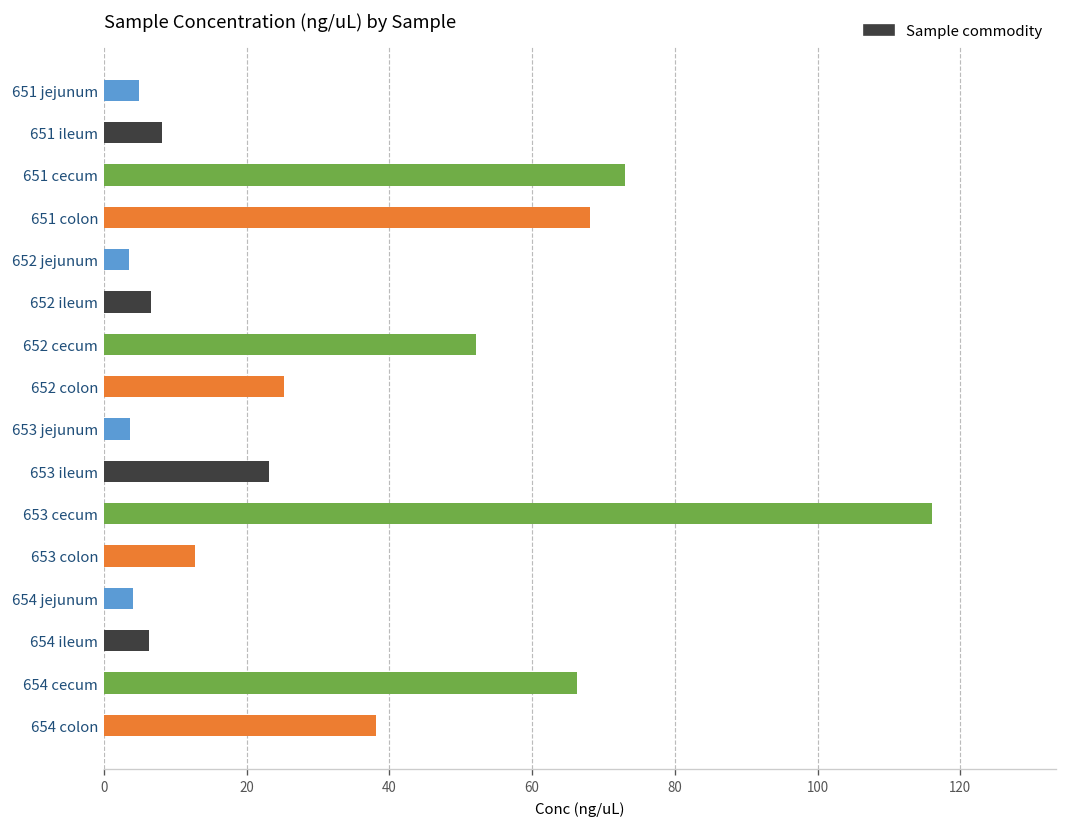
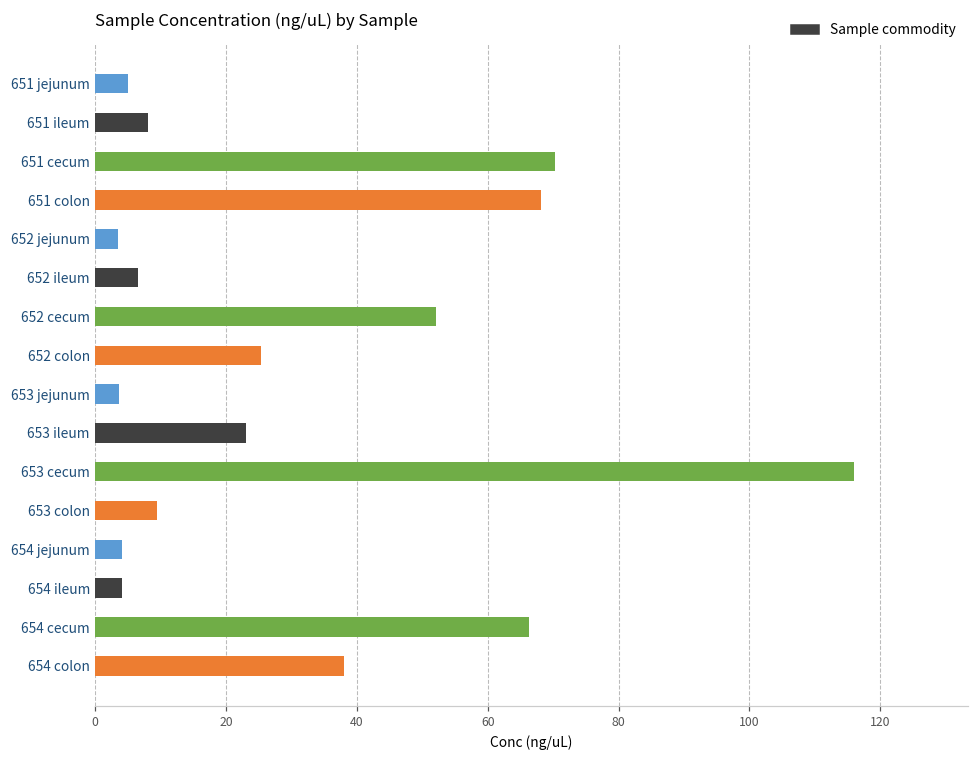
  {
    "651 jejunum": 5,
    "651 ileum": 8,
-   "651 cecum": 73,
+   "651 cecum": 70,
    "651 colon": 68,
    "652 jejunum": 3,
    "652 ileum": 7,
    "652 cecum": 52,
    "652 colon": 25,
    "653 jejunum": 4,
    "653 ileum": 23,
    "653 cecum": 116,
-   "653 colon": 13,
+   "653 colon": 9,
    "654 jejunum": 4,
-   "654 ileum": 6,
+   "654 ileum": 4,
    "654 cecum": 66,
    "654 colon": 38
  }
